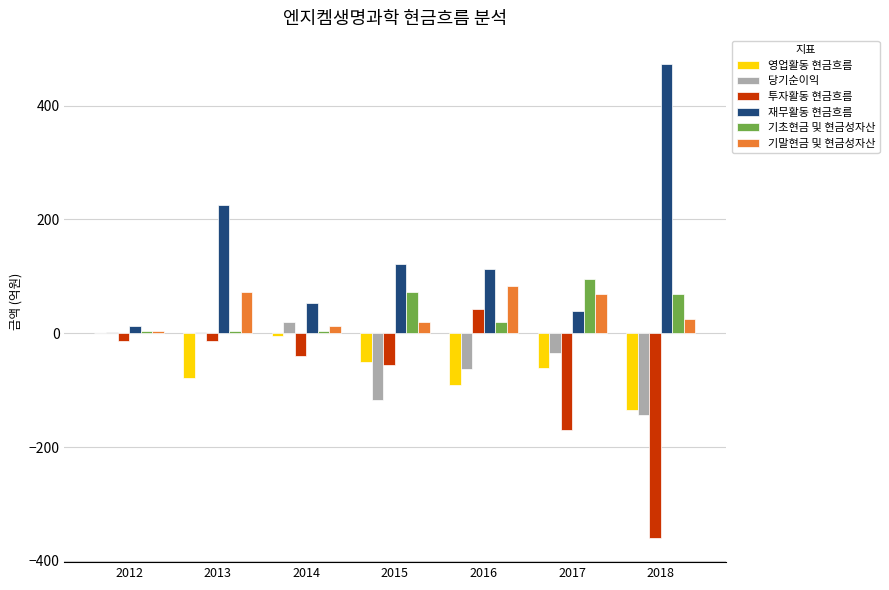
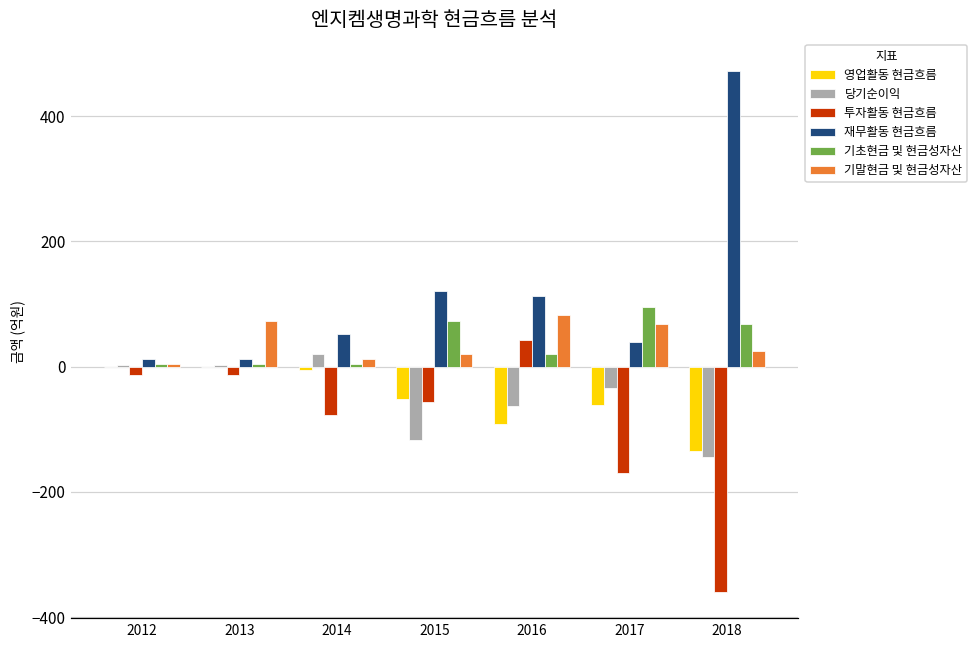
  {
    "영업활동 현금흐름": {
-     "2013": -80,
+     "2013": 0,
      "2014": 0,
      "2015": -50,
      "2016": -90,
      "2017": -60,
      "2018": -140
    },
    "당기순이익": {
      "2014": 20,
      "2015": -120,
      "2016": -60,
      "2017": -30,
      "2018": -140
    },
    "투자활동 현금흐름": {
      "2012": -10,
      "2013": -10,
-     "2014": -40,
+     "2014": -80,
      "2015": -60,
      "2016": 40,
      "2017": -170,
      "2018": -360
    },
    "재무활동 현금흐름": {
      "2012": 10,
-     "2013": 220,
+     "2013": 10,
      "2014": 50,
      "2015": 120,
      "2016": 110,
      "2017": 40,
      "2018": 470
    },
    "기초현금 및 현금성자산": {
      "2012": 0,
      "2013": 0,
      "2014": 0,
      "2015": 70,
      "2016": 20,
      "2017": 90,
      "2018": 70
    },
    "기말현금 및 현금성자산": {
      "2012": 0,
      "2013": 70,
      "2014": 10,
      "2015": 20,
      "2016": 80,
      "2017": 70,
      "2018": 30
    }
  }
